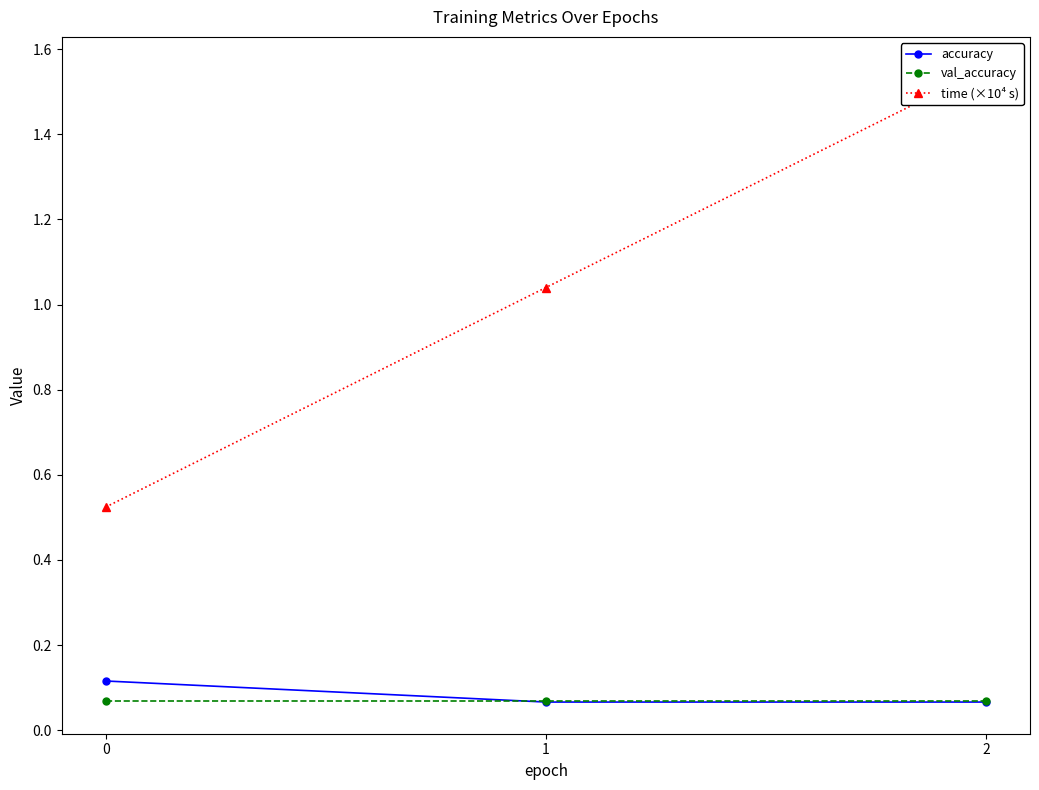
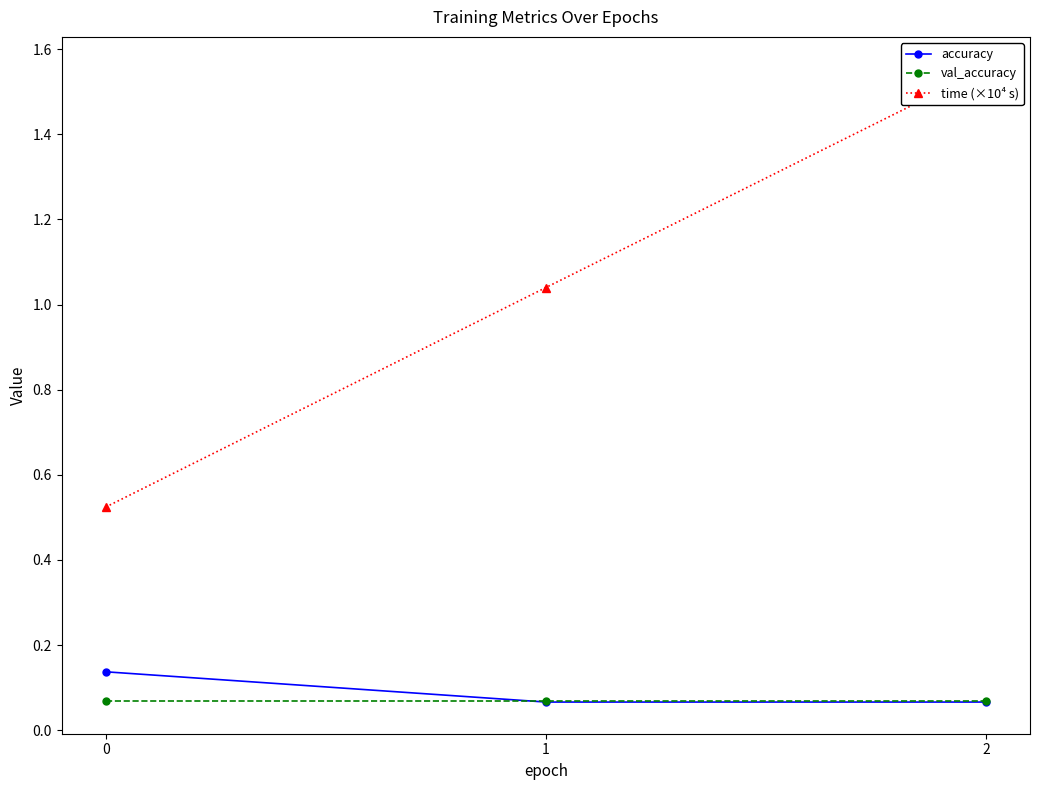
  {
    "accuracy": {
-     "0": 0.12
+     "0": 0.14
    },
    "val_accuracy": {
      "0": 0.07
    },
    "time (×10⁴ s)": {
      "0": 0.52,
      "1": 1.04
    }
  }
